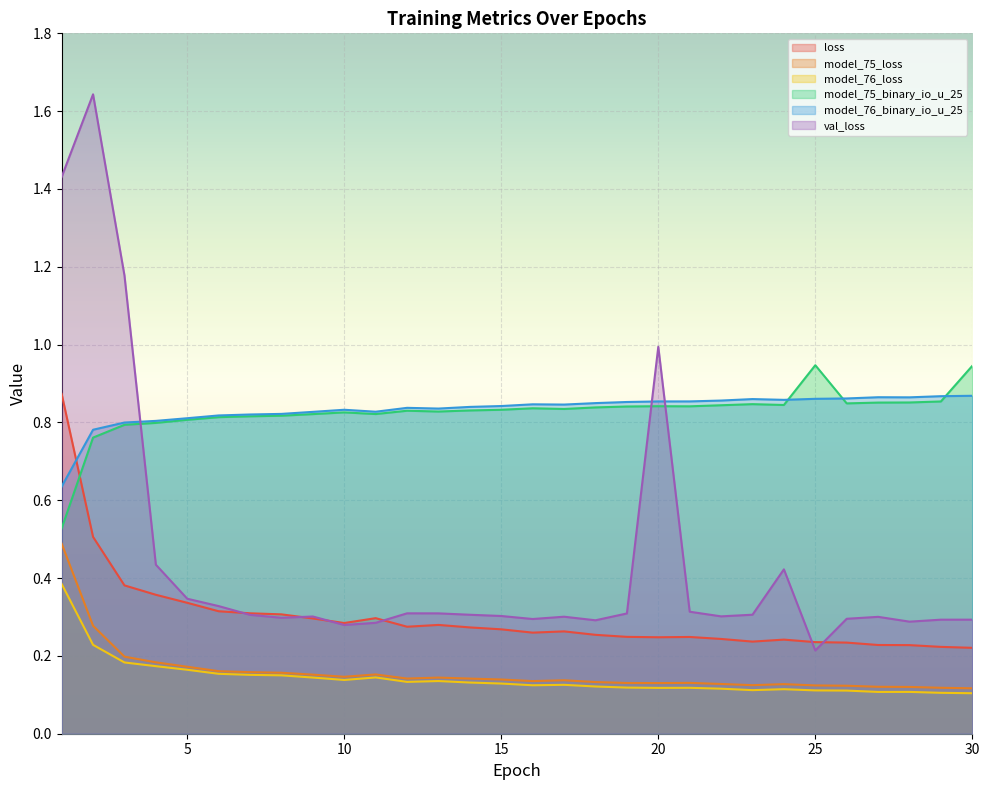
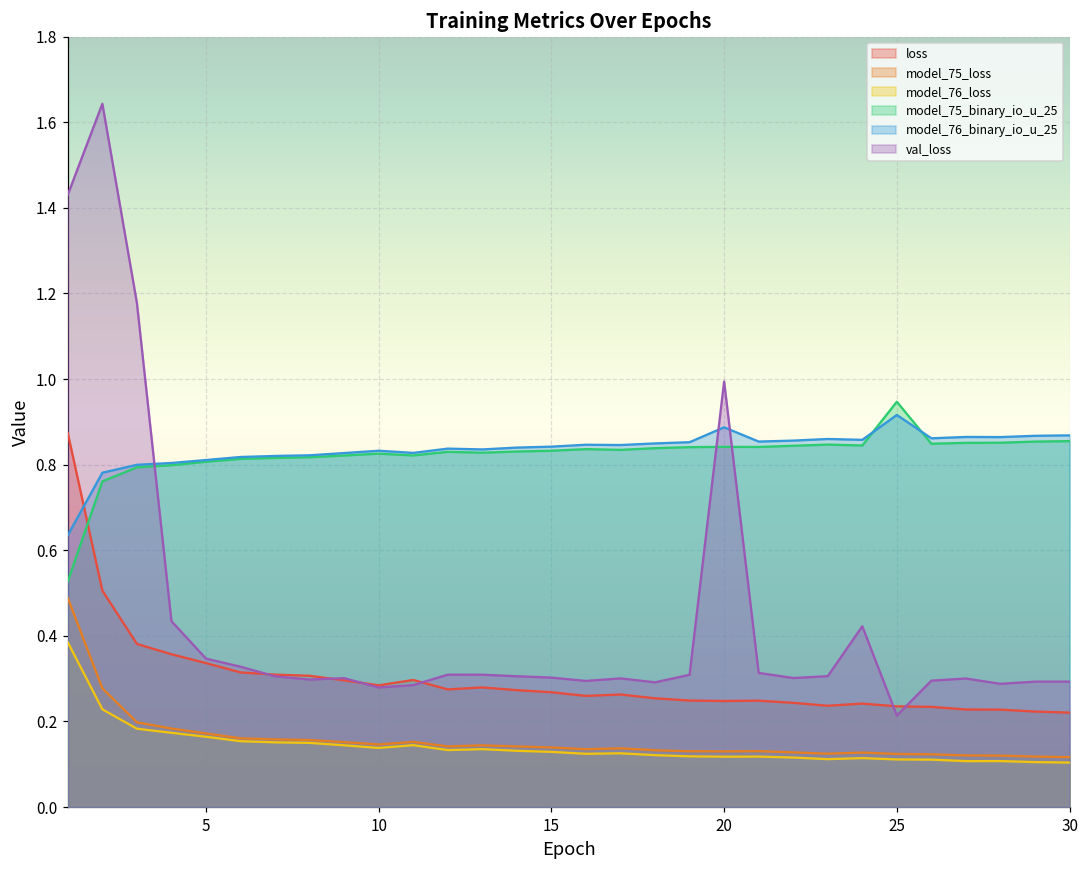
  {
    "model_75_binary_io_u_25": {
      "10": 0.83,
      "15": 0.83,
      "20": 0.84,
      "25": 0.95,
-     "30": 0.95
+     "30": 0.86
    },
    "model_76_binary_io_u_25": {
      "10": 0.83,
      "15": 0.84,
-     "20": 0.85,
-     "25": 0.86,
+     "20": 0.89,
+     "25": 0.92,
      "30": 0.87
    },
    "val_loss": {
      "5": 0.35,
      "15": 0.30,
      "20": 0.99,
      "25": 0.21,
      "30": 0.29
    }
  }
